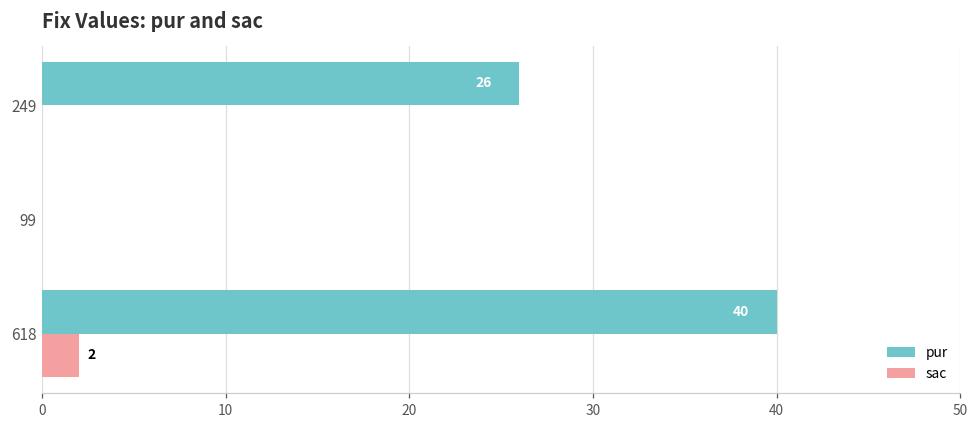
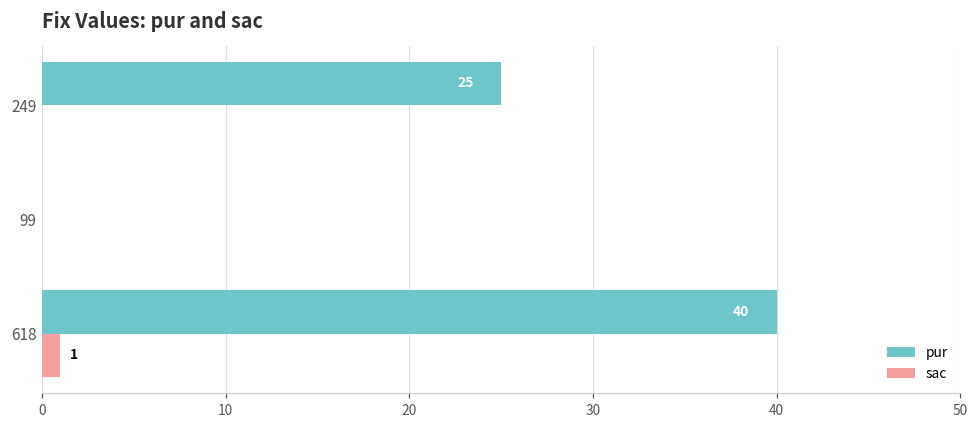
  {
    "pur": {
-     "249": 26,
+     "249": 25,
      "618": 40
    },
    "sac": {
-     "618": 2
+     "618": 1
    }
  }
